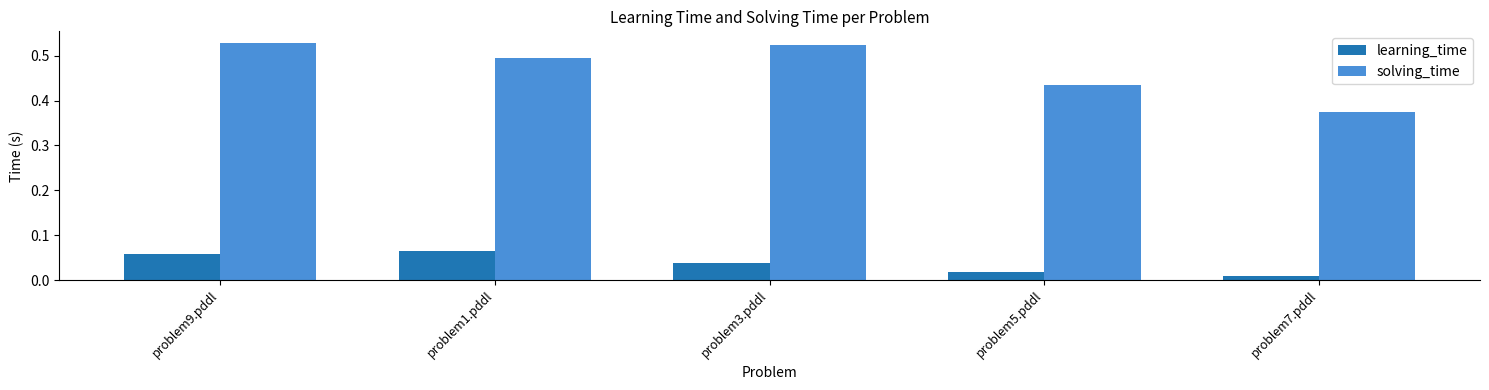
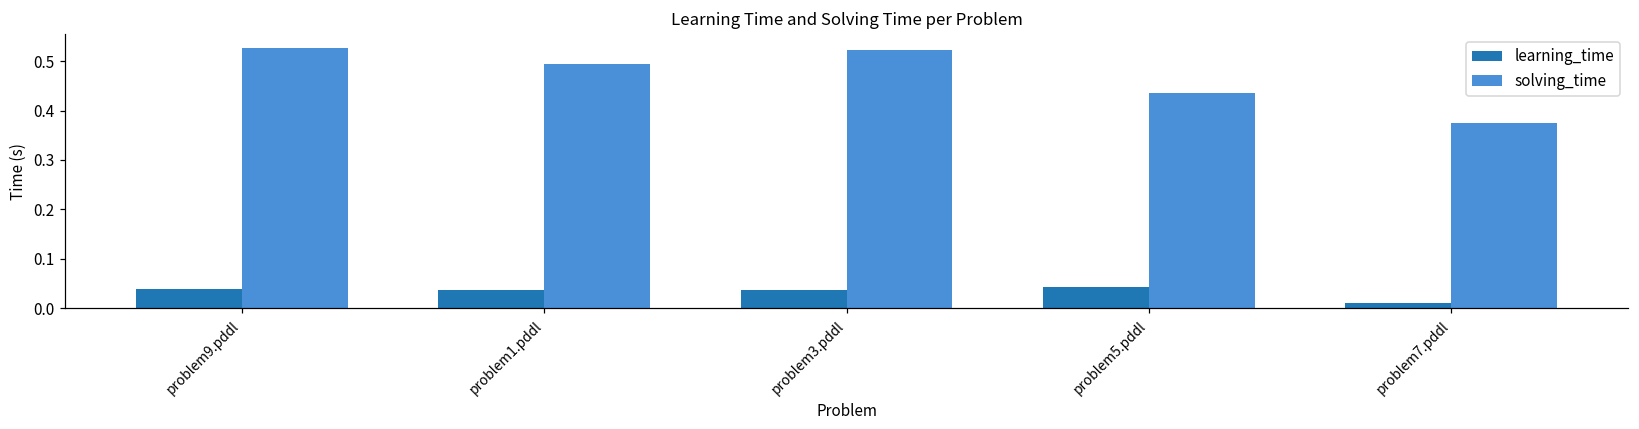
  {
    "learning_time": {
-     "problem9.pddl": 0.06,
-     "problem1.pddl": 0.06,
+     "problem9.pddl": 0.04,
+     "problem1.pddl": 0.04,
      "problem3.pddl": 0.04,
-     "problem5.pddl": 0.02,
+     "problem5.pddl": 0.04,
      "problem7.pddl": 0.01
    },
    "solving_time": {
      "problem9.pddl": 0.53,
      "problem1.pddl": 0.49,
      "problem3.pddl": 0.52,
      "problem5.pddl": 0.44,
      "problem7.pddl": 0.37
    }
  }
